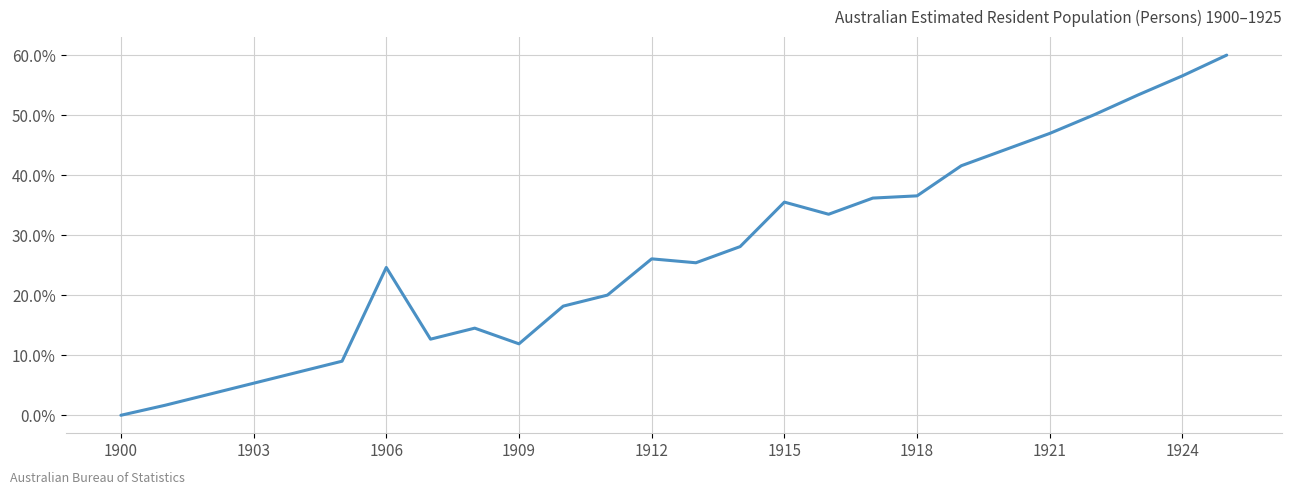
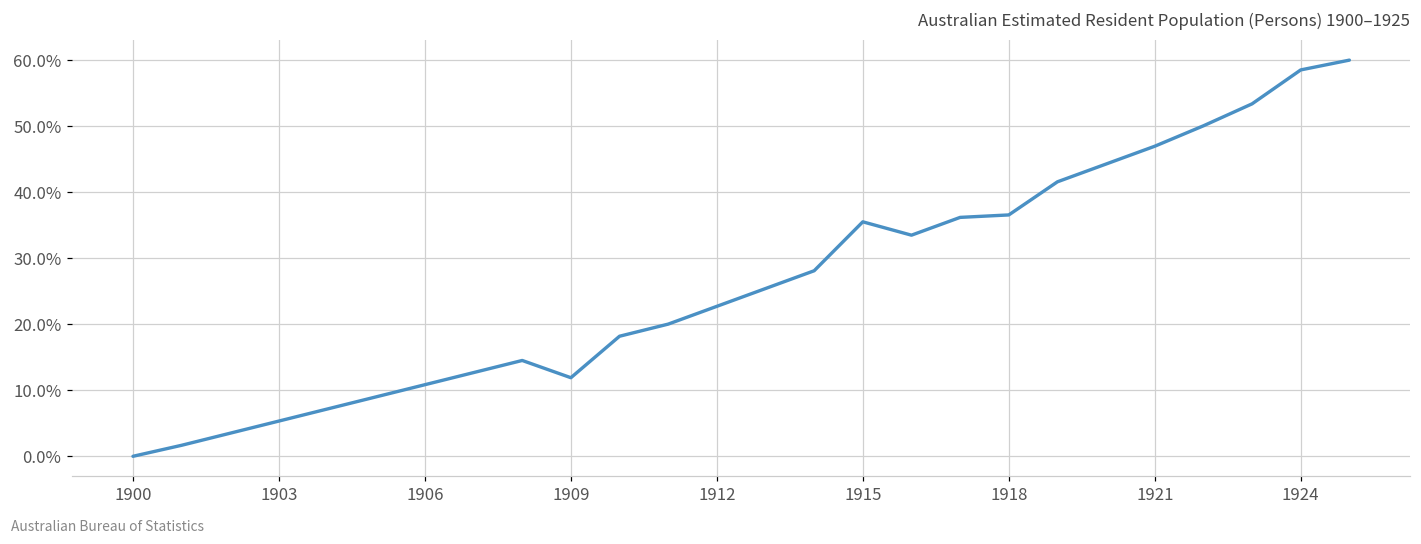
  {
    "1900": "0%",
    "1903": "5%",
-   "1906": "25%",
+   "1906": "11%",
    "1909": "12%",
-   "1912": "26%",
+   "1912": "23%",
    "1915": "36%",
    "1918": "37%",
    "1921": "47%",
-   "1924": "57%"
+   "1924": "59%"
  }
